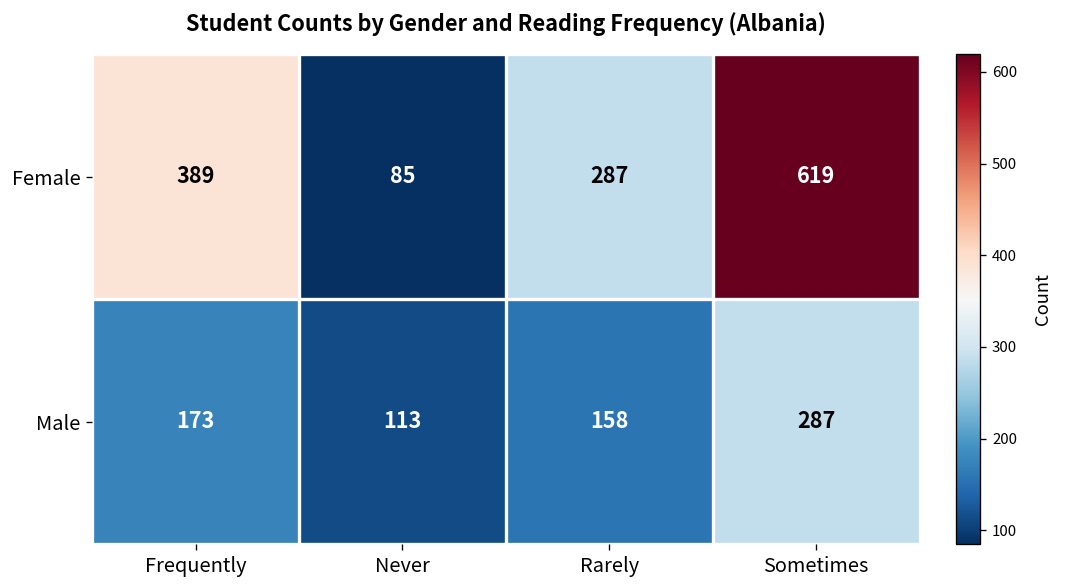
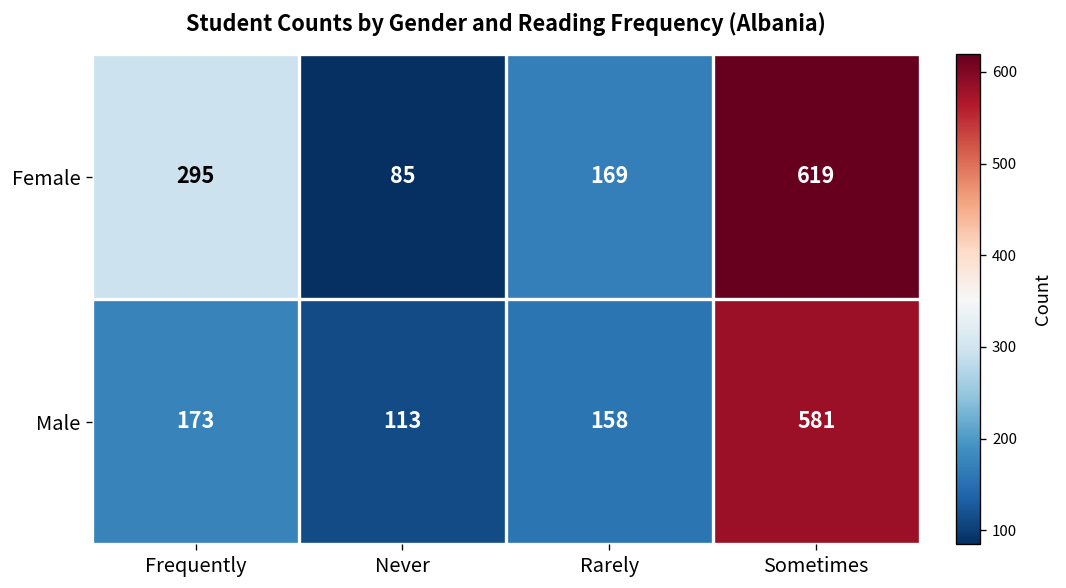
  {
    "Female": {
-     "Frequently": 389,
+     "Frequently": 295,
      "Never": 85,
-     "Rarely": 287,
+     "Rarely": 169,
      "Sometimes": 619
    },
    "Male": {
      "Frequently": 173,
      "Never": 113,
      "Rarely": 158,
-     "Sometimes": 287
+     "Sometimes": 581
    }
  }
